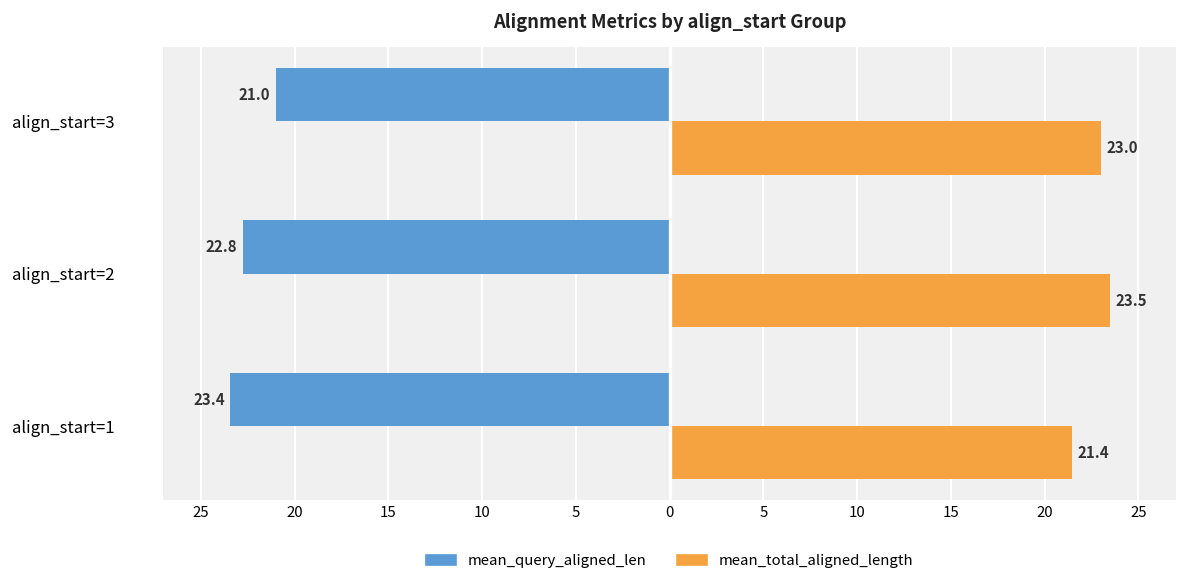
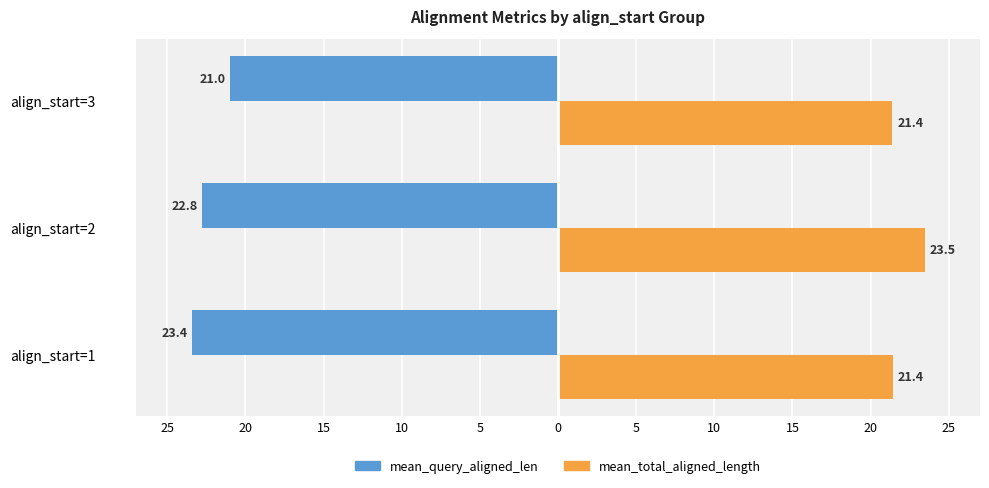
  {
    "mean_total_aligned_length": {
-     "align_start=3": 23.0,
+     "align_start=3": 21.4,
      "align_start=2": 23.5,
      "align_start=1": 21.4
    }
  }
